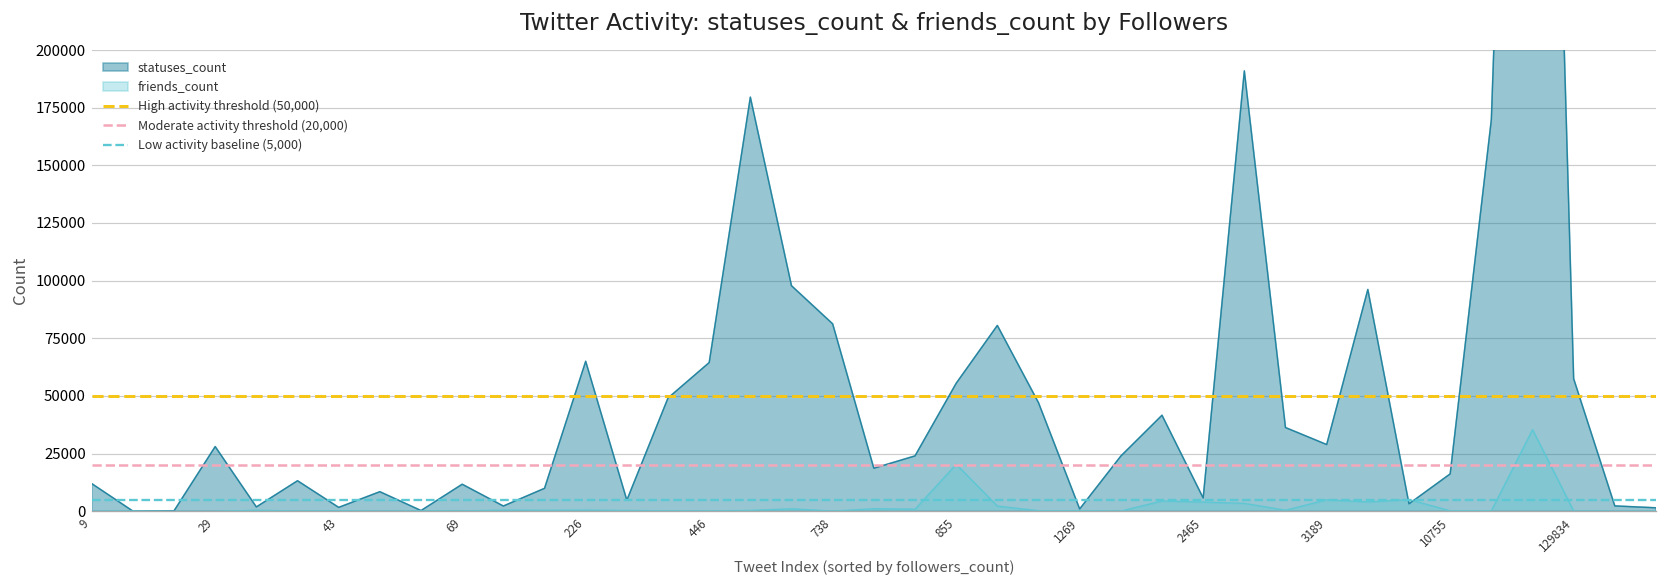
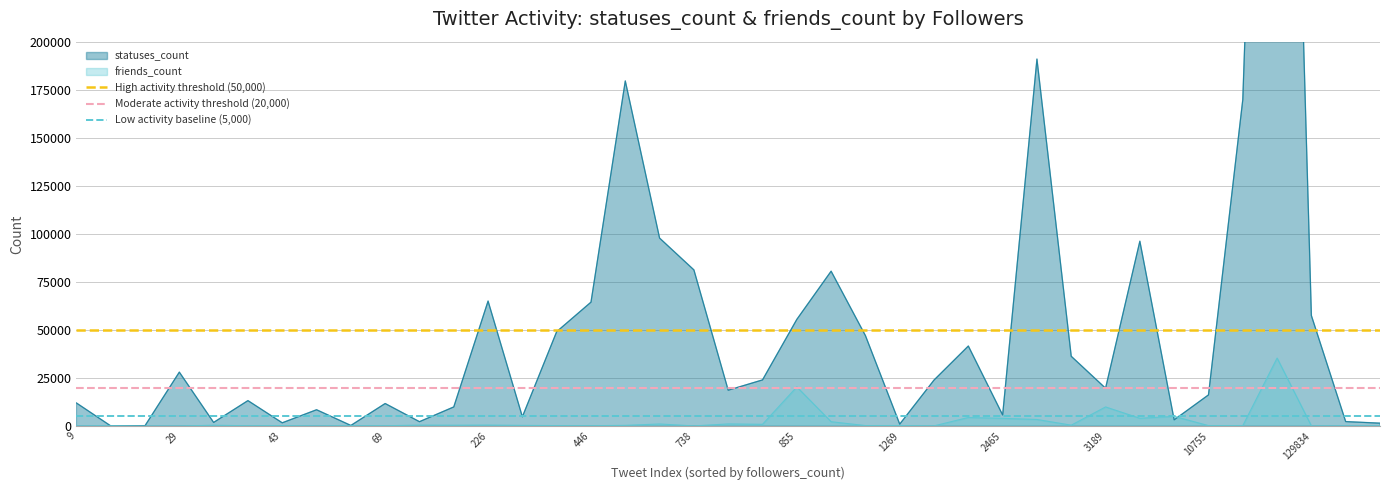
  {
    "statuses_count": {
      "9": 12000,
      "43": 2000,
      "69": 12000,
      "226": 65000,
      "446": 64000,
      "738": 81000,
      "855": 56000,
      "2465": 6000,
-     "3189": 29000,
+     "3189": 20000,
      "10755": 16000,
      "129834": 58000
    },
    "friends_count": {
      "9": 0,
      "43": 0,
      "69": 0,
      "226": 1000,
      "446": 0,
      "738": 0,
      "855": 20000,
      "2465": 4000,
-     "3189": 5000,
+     "3189": 10000,
      "10755": 0,
      "129834": 0
    }
  }
